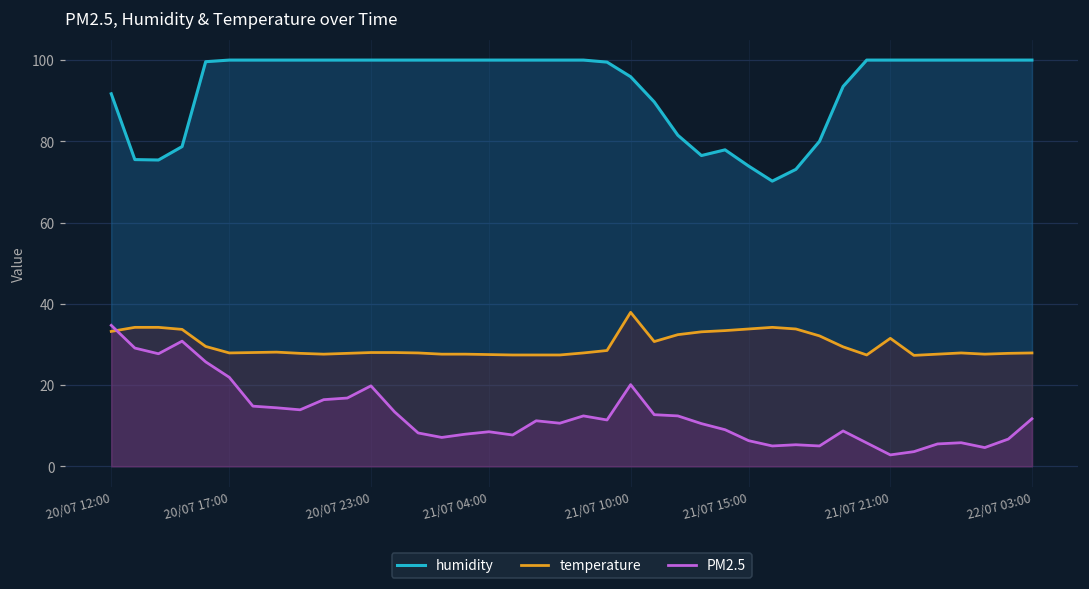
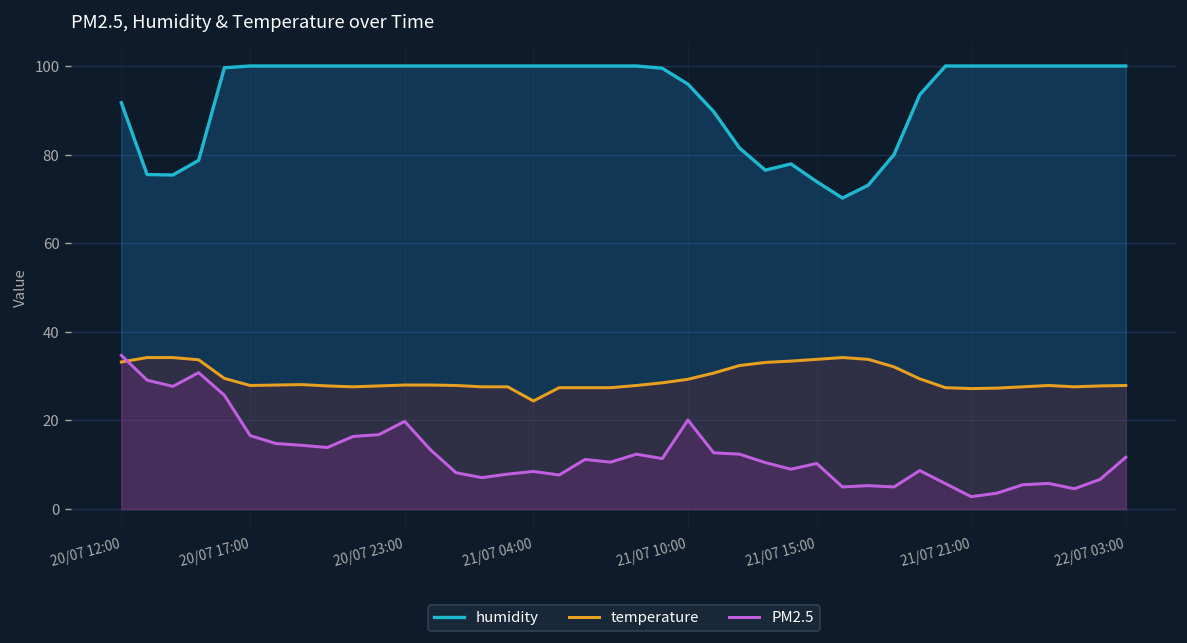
  {
    "humidity": {
      "20/07 12:00": 92,
      "20/07 17:00": 100,
      "20/07 23:00": 100,
      "21/07 04:00": 100,
      "21/07 10:00": 96,
      "21/07 15:00": 74,
      "21/07 21:00": 100,
      "22/07 03:00": 100
    },
    "temperature": {
      "20/07 12:00": 33,
      "20/07 17:00": 28,
      "20/07 23:00": 28,
-     "21/07 04:00": 28,
-     "21/07 10:00": 38,
+     "21/07 04:00": 24,
+     "21/07 10:00": 29,
      "21/07 15:00": 34,
-     "21/07 21:00": 32,
+     "21/07 21:00": 27,
      "22/07 03:00": 28
    },
    "PM2.5": {
      "20/07 12:00": 35,
-     "20/07 17:00": 22,
+     "20/07 17:00": 17,
      "20/07 23:00": 20,
      "21/07 04:00": 9,
      "21/07 10:00": 20,
-     "21/07 15:00": 6,
+     "21/07 15:00": 10,
      "21/07 21:00": 3,
      "22/07 03:00": 12
    }
  }
